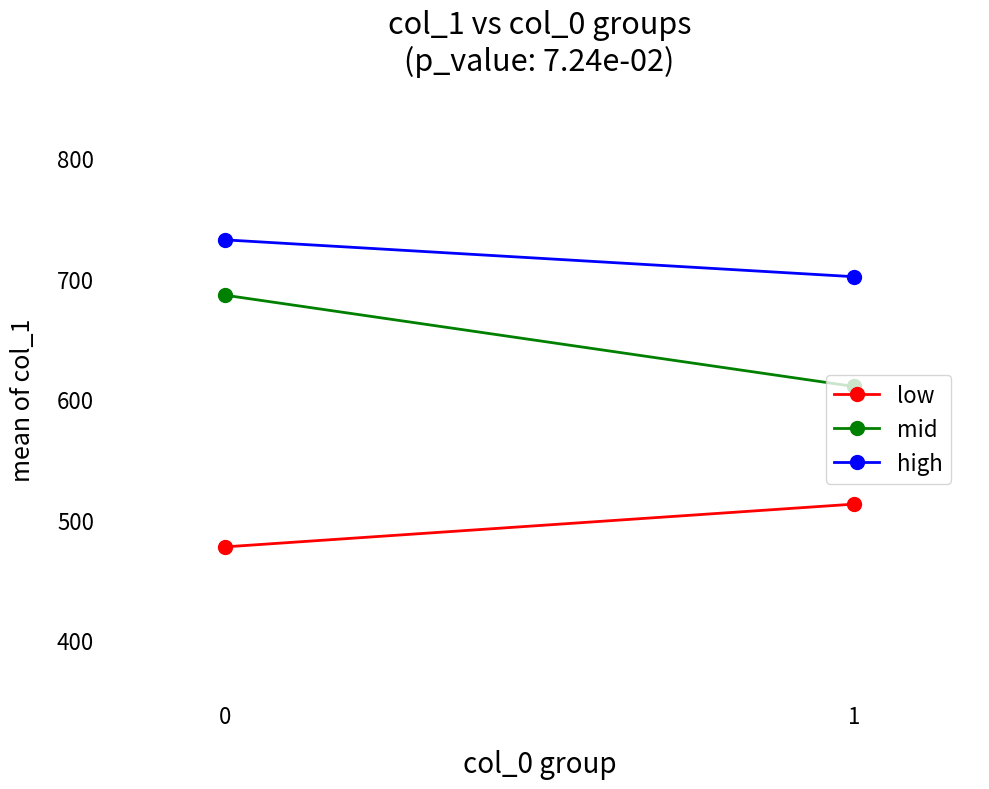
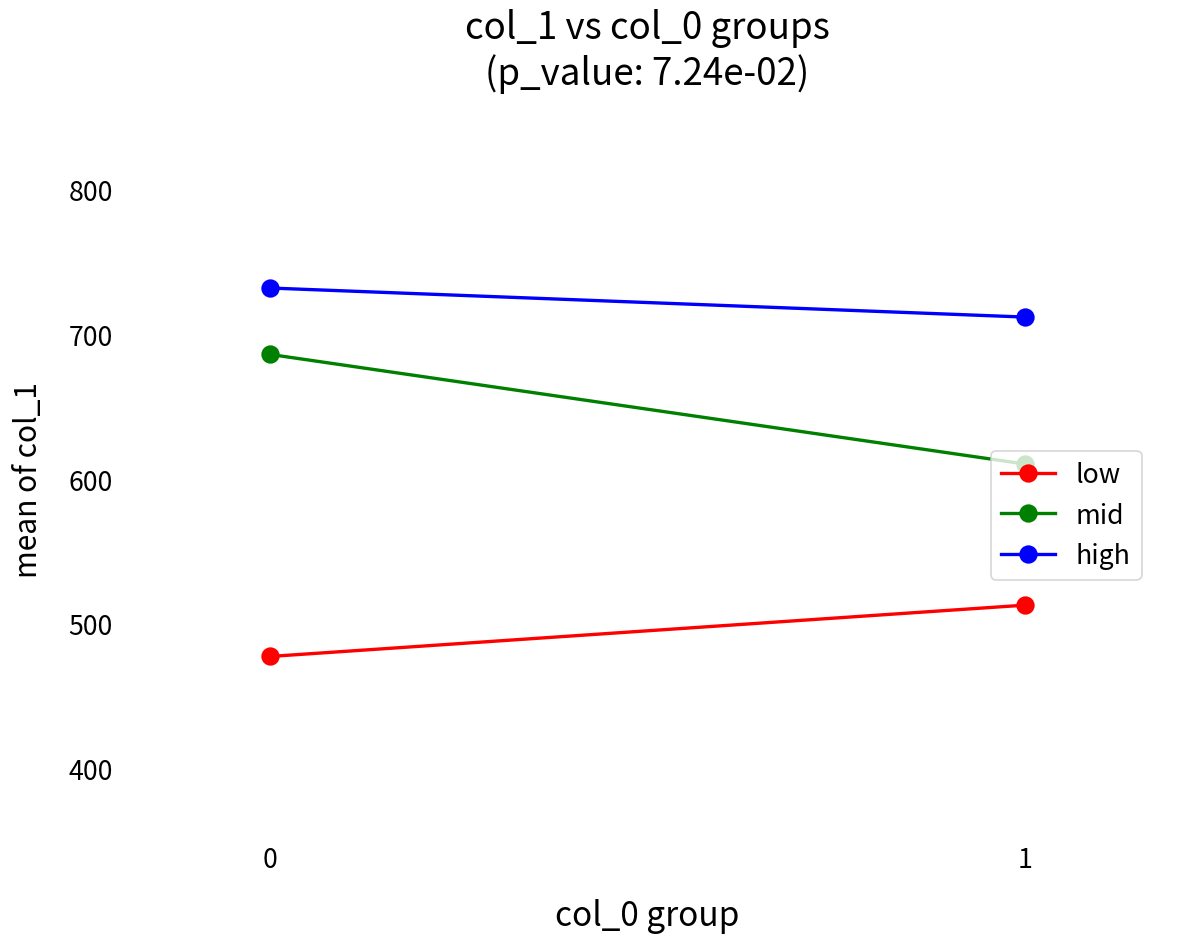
  {
    "low": {
      "0": 477,
      "1": 513
    },
    "mid": {
      "0": 686
    },
    "high": {
      "0": 732,
-     "1": 702
+     "1": 712
    }
  }
